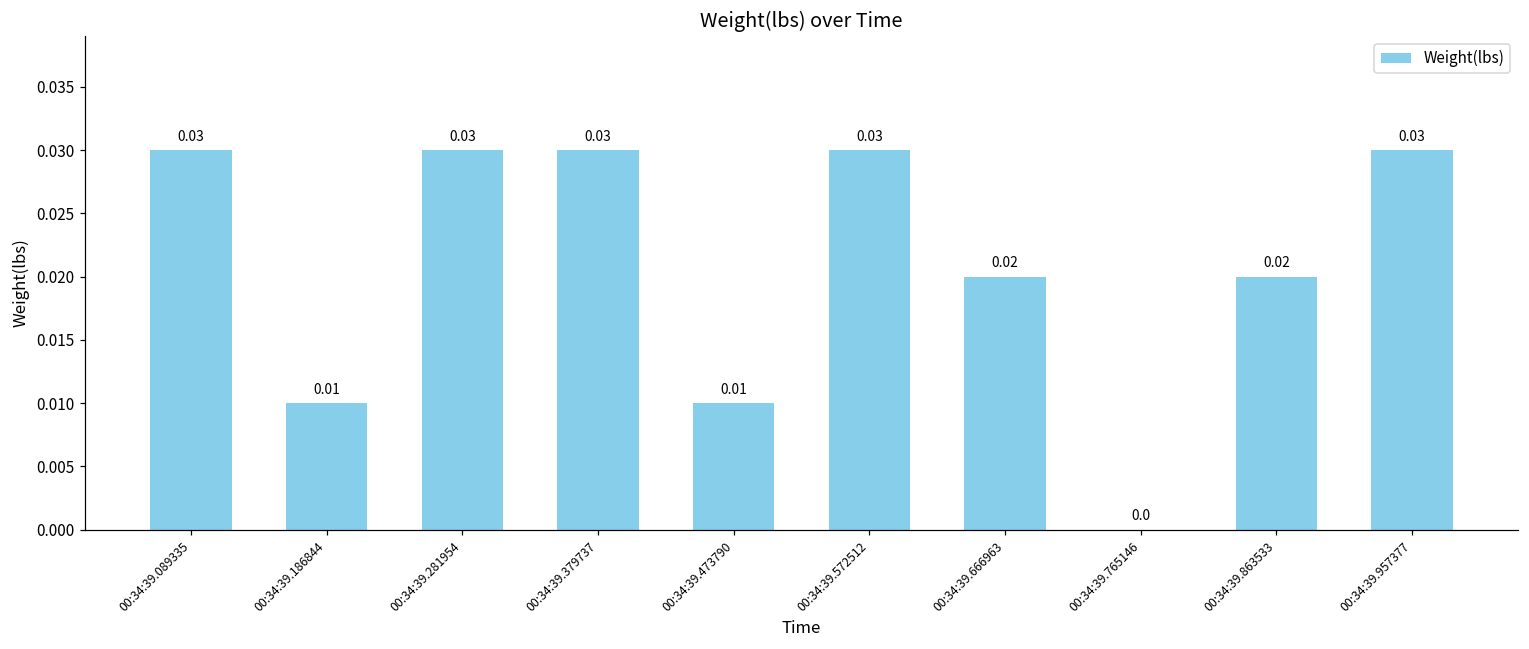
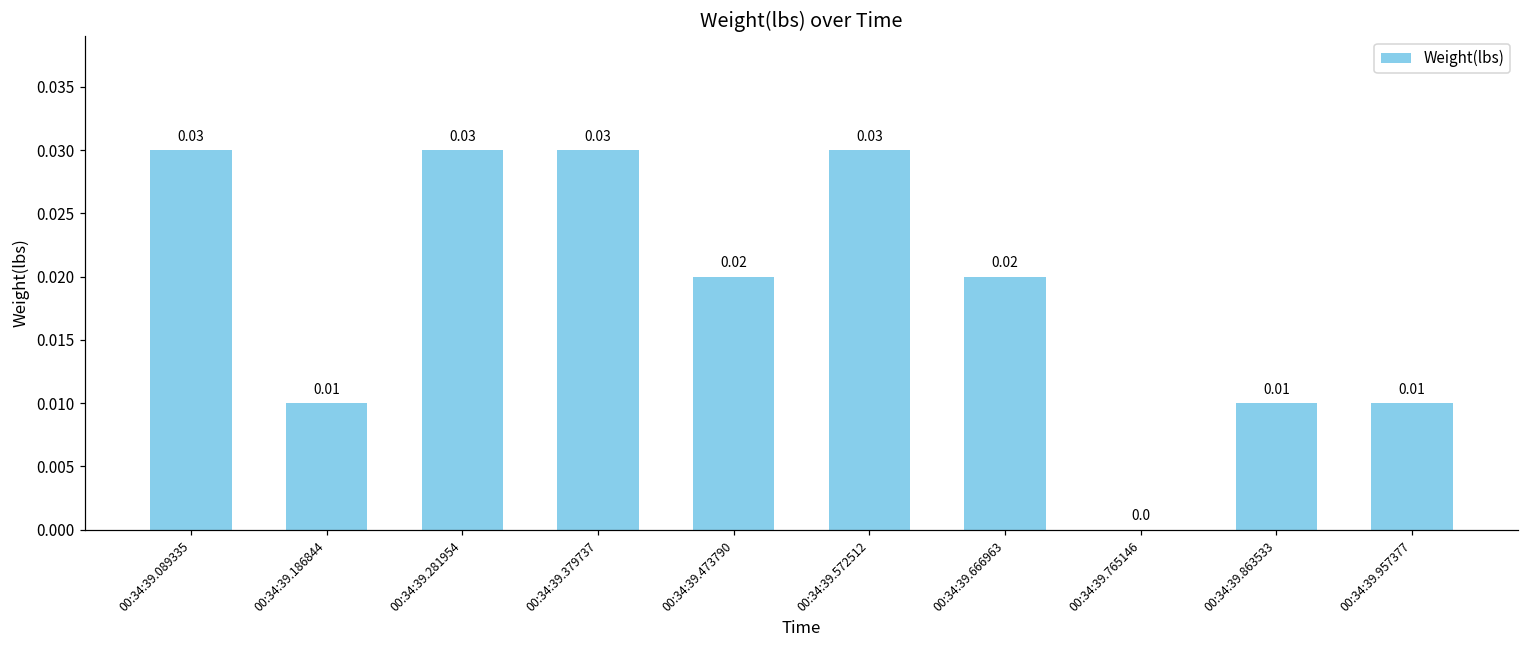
  {
    "00:34:39.089335": 0.03,
    "00:34:39.186844": 0.01,
    "00:34:39.281954": 0.03,
    "00:34:39.379737": 0.03,
-   "00:34:39.473790": 0.01,
+   "00:34:39.473790": 0.02,
    "00:34:39.572512": 0.03,
    "00:34:39.666963": 0.02,
    "00:34:39.765146": 0.0,
-   "00:34:39.863533": 0.02,
-   "00:34:39.957377": 0.03
+   "00:34:39.863533": 0.01,
+   "00:34:39.957377": 0.01
  }
